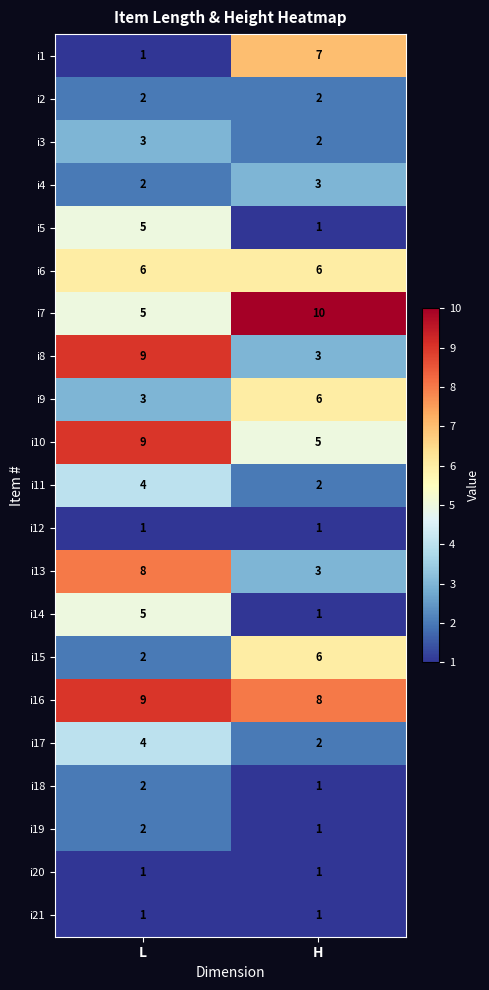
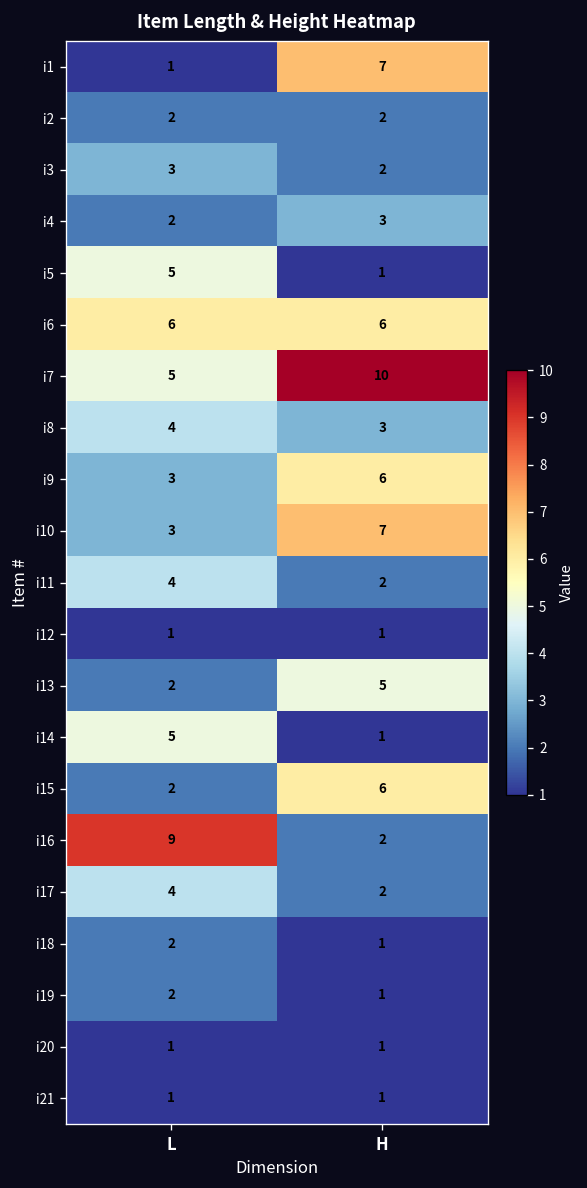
  {
    "i1": {
      "L": 1,
      "H": 7
    },
    "i2": {
      "L": 2,
      "H": 2
    },
    "i3": {
      "L": 3,
      "H": 2
    },
    "i4": {
      "L": 2,
      "H": 3
    },
    "i5": {
      "L": 5,
      "H": 1
    },
    "i6": {
      "L": 6,
      "H": 6
    },
    "i7": {
      "L": 5,
      "H": 10
    },
    "i8": {
-     "L": 9,
+     "L": 4,
      "H": 3
    },
    "i9": {
      "L": 3,
      "H": 6
    },
    "i10": {
-     "L": 9,
-     "H": 5
+     "L": 3,
+     "H": 7
    },
    "i11": {
      "L": 4,
      "H": 2
    },
    "i12": {
      "L": 1,
      "H": 1
    },
    "i13": {
-     "L": 8,
-     "H": 3
+     "L": 2,
+     "H": 5
    },
    "i14": {
      "L": 5,
      "H": 1
    },
    "i15": {
      "L": 2,
      "H": 6
    },
    "i16": {
      "L": 9,
-     "H": 8
+     "H": 2
    },
    "i17": {
      "L": 4,
      "H": 2
    },
    "i18": {
      "L": 2,
      "H": 1
    },
    "i19": {
      "L": 2,
      "H": 1
    },
    "i20": {
      "L": 1,
      "H": 1
    },
    "i21": {
      "L": 1,
      "H": 1
    }
  }
